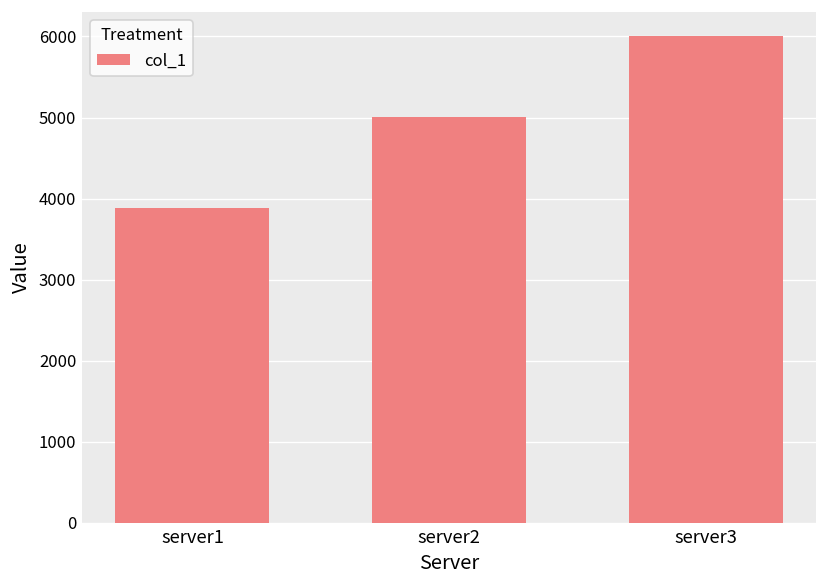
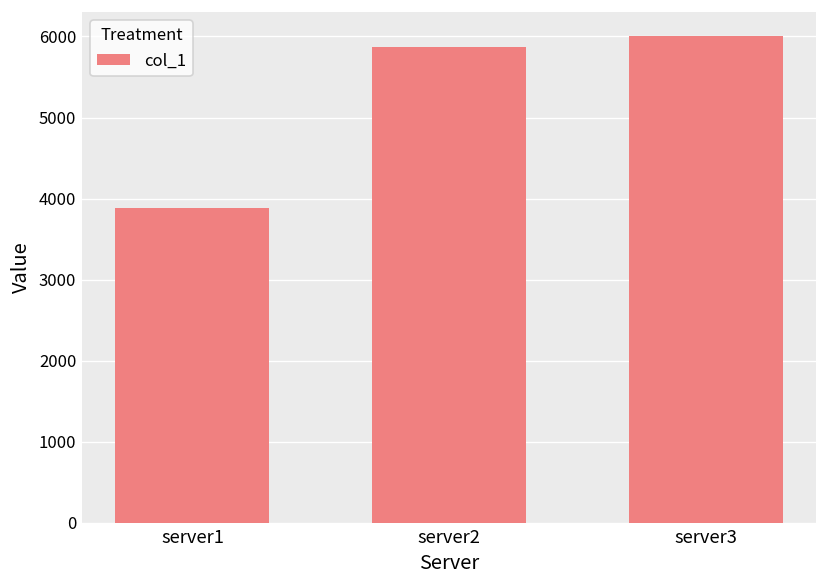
  {
    "server1": 3900,
-   "server2": 5000,
+   "server2": 5900,
    "server3": 6000
  }
